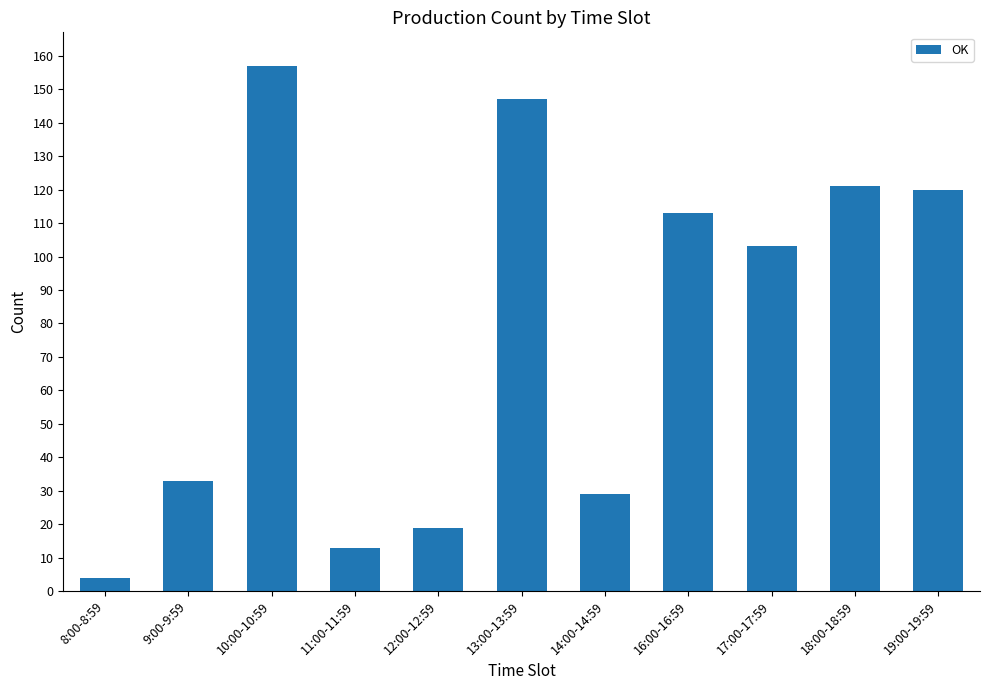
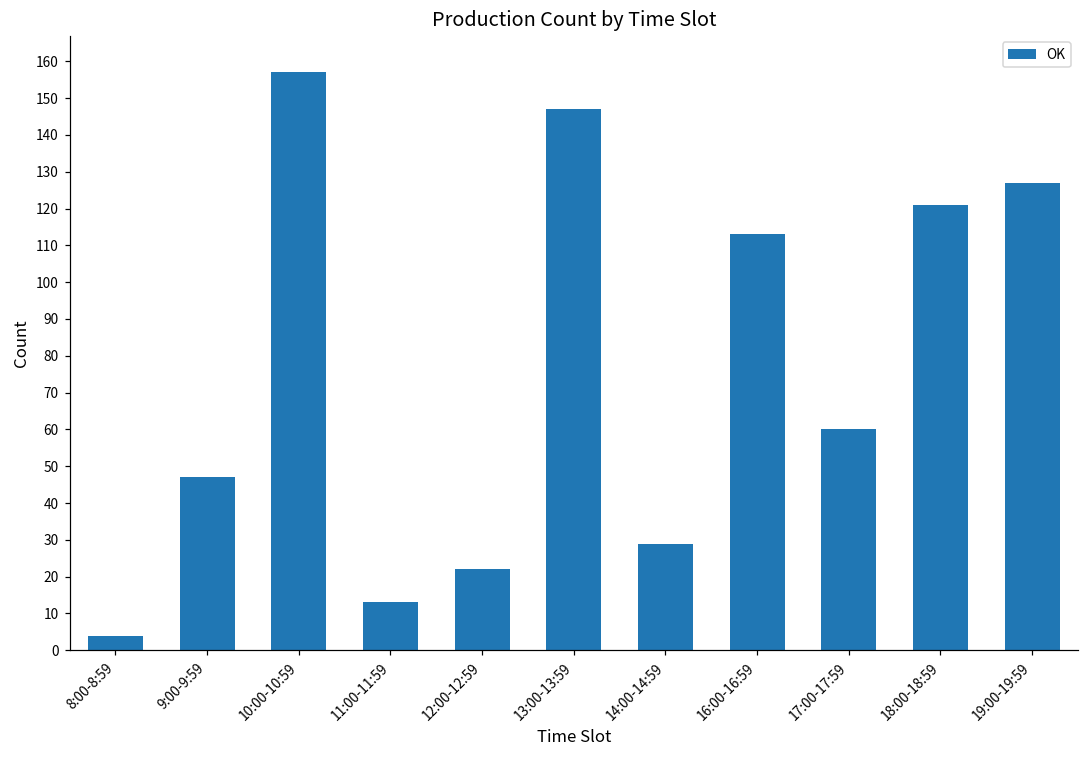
  {
    "8:00-8:59": 4,
-   "9:00-9:59": 33,
+   "9:00-9:59": 47,
    "10:00-10:59": 157,
    "11:00-11:59": 13,
-   "12:00-12:59": 19,
+   "12:00-12:59": 22,
    "13:00-13:59": 147,
    "14:00-14:59": 29,
    "16:00-16:59": 113,
-   "17:00-17:59": 103,
+   "17:00-17:59": 60,
    "18:00-18:59": 121,
-   "19:00-19:59": 120
+   "19:00-19:59": 127
  }
